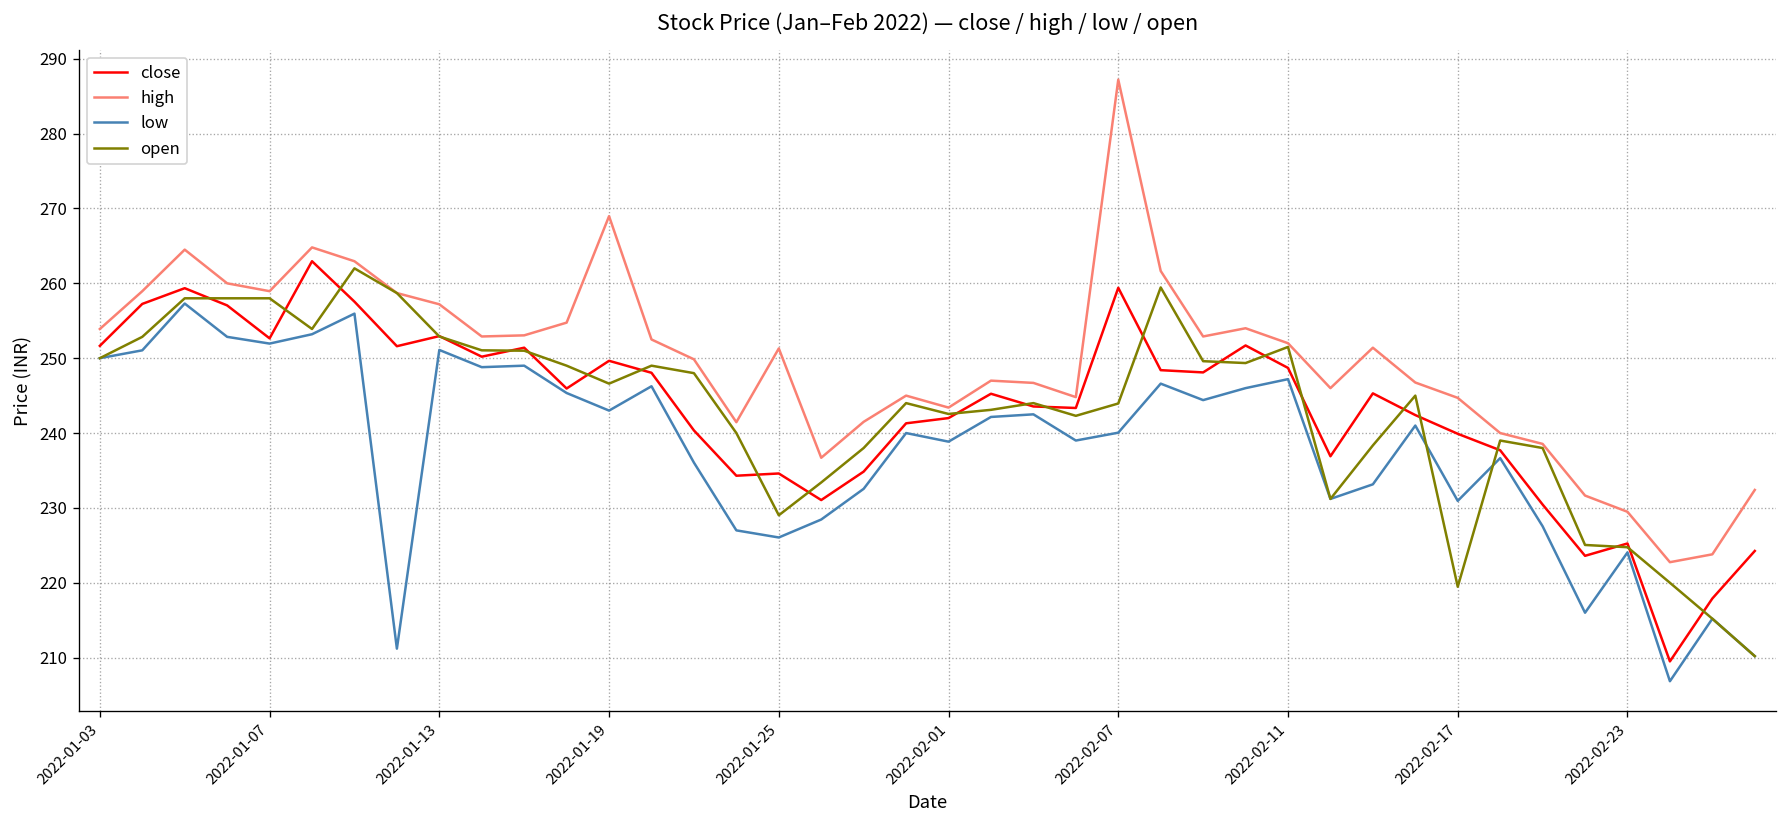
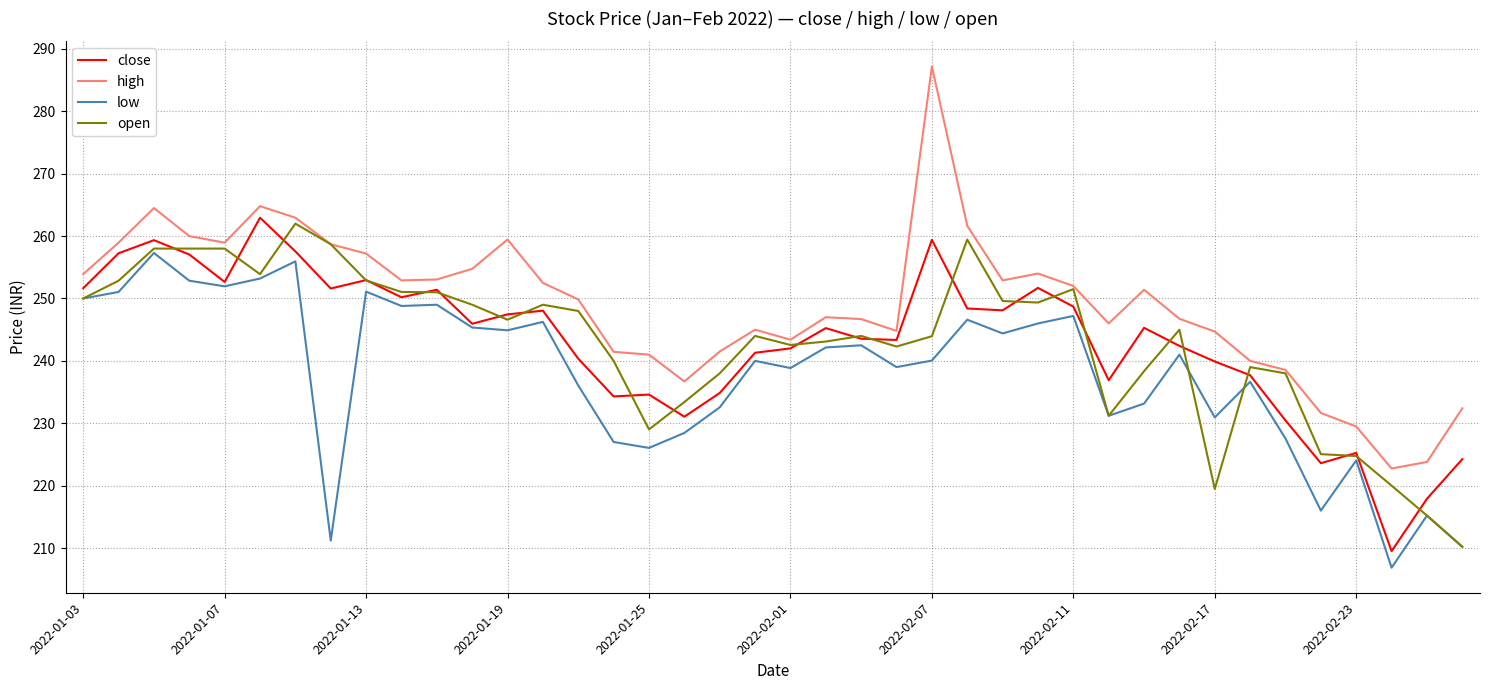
  {
    "close": {
      "2022-01-03": 252,
      "2022-01-07": 253,
-     "2022-01-19": 250,
+     "2022-01-19": 247,
      "2022-01-25": 235,
      "2022-02-01": 242,
      "2022-02-07": 259,
      "2022-02-11": 249,
      "2022-02-17": 240,
      "2022-02-23": 225
    },
    "high": {
      "2022-01-03": 254,
      "2022-01-07": 259,
      "2022-01-13": 257,
-     "2022-01-19": 269,
-     "2022-01-25": 251,
+     "2022-01-19": 259,
+     "2022-01-25": 241,
      "2022-02-01": 243,
      "2022-02-07": 287,
      "2022-02-11": 252,
      "2022-02-17": 245,
      "2022-02-23": 229
    },
    "low": {
      "2022-01-07": 252,
      "2022-01-13": 251,
-     "2022-01-19": 243,
+     "2022-01-19": 245,
      "2022-01-25": 226,
      "2022-02-01": 239,
      "2022-02-07": 240,
      "2022-02-11": 247,
      "2022-02-17": 231,
      "2022-02-23": 224
    },
    "open": {
      "2022-01-07": 258,
      "2022-01-19": 247,
      "2022-01-25": 229,
      "2022-02-01": 243,
      "2022-02-07": 244,
      "2022-02-11": 252,
      "2022-02-17": 219,
      "2022-02-23": 225
    }
  }
